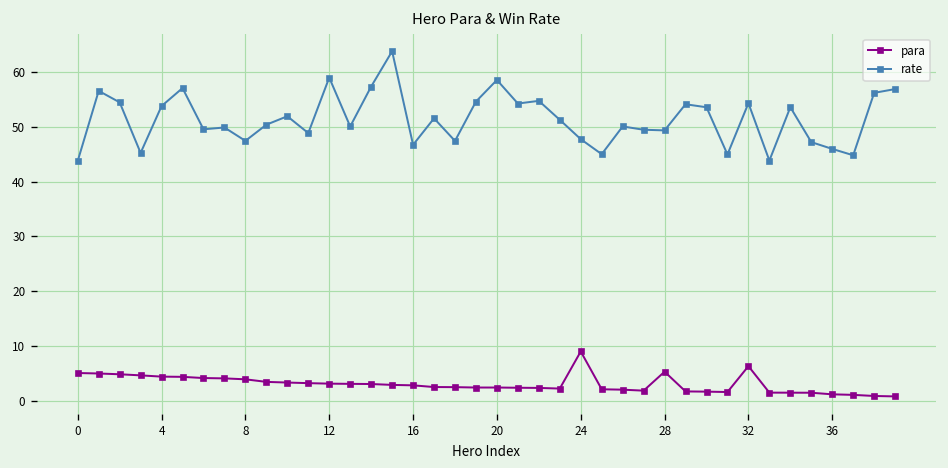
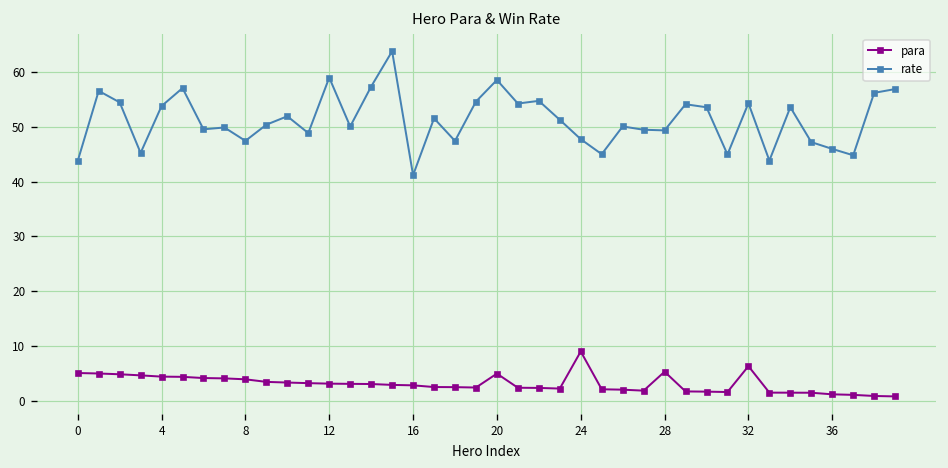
  {
    "para": {
      "0": 5,
      "4": 4,
      "8": 4,
      "12": 3,
      "16": 3,
-     "20": 2,
+     "20": 5,
      "24": 9,
      "28": 5,
      "32": 6,
      "36": 1
    },
    "rate": {
      "0": 44,
      "4": 54,
      "8": 47,
      "12": 59,
-     "16": 47,
+     "16": 41,
      "20": 59,
      "24": 48,
      "28": 49,
      "32": 54,
      "36": 46
    }
  }
